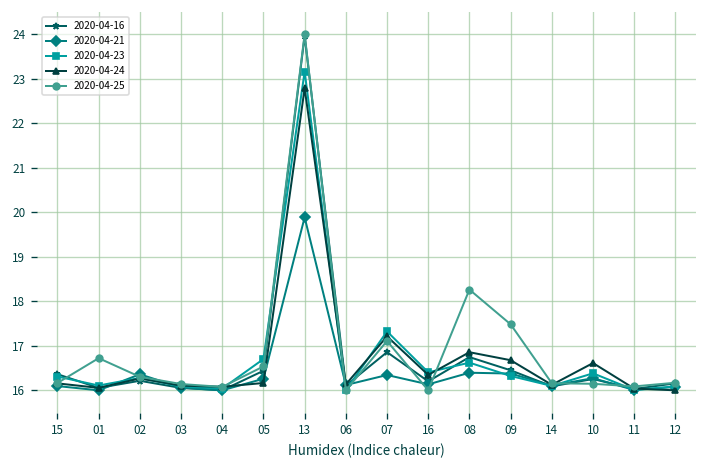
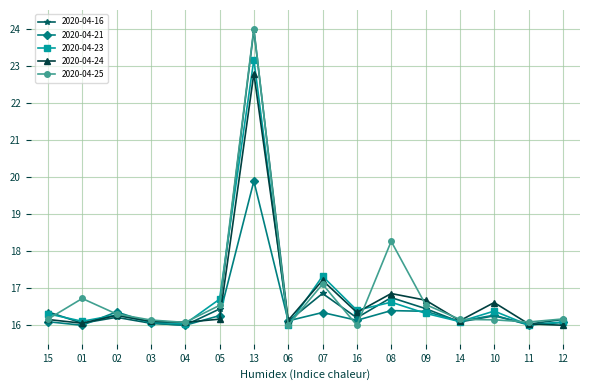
  {
    "2020-04-25": {
      "01": 16.7,
      "05": 16.5,
      "07": 17.1,
      "16": 16.0,
      "08": 18.3,
-     "09": 17.5,
+     "09": 16.6,
      "10": 16.1
    }
  }
